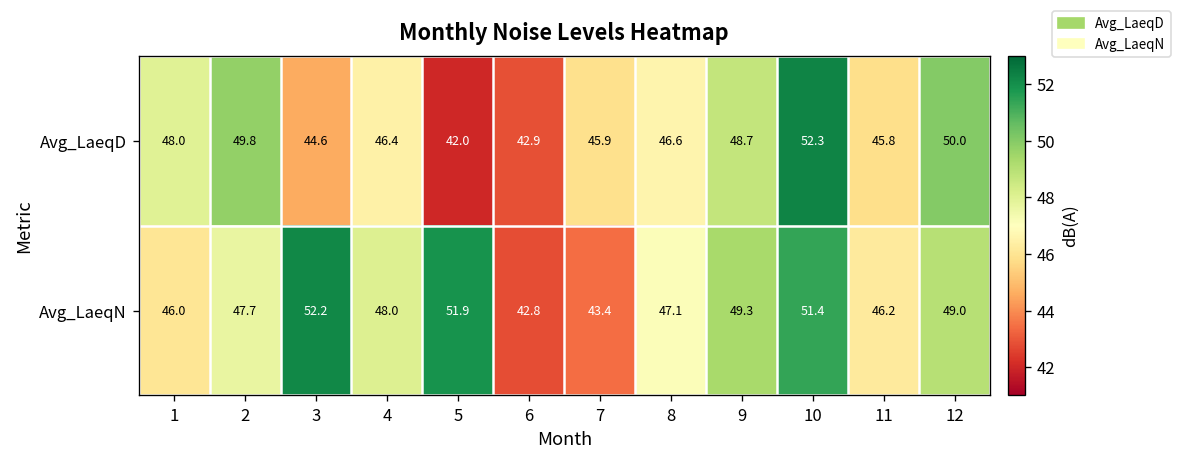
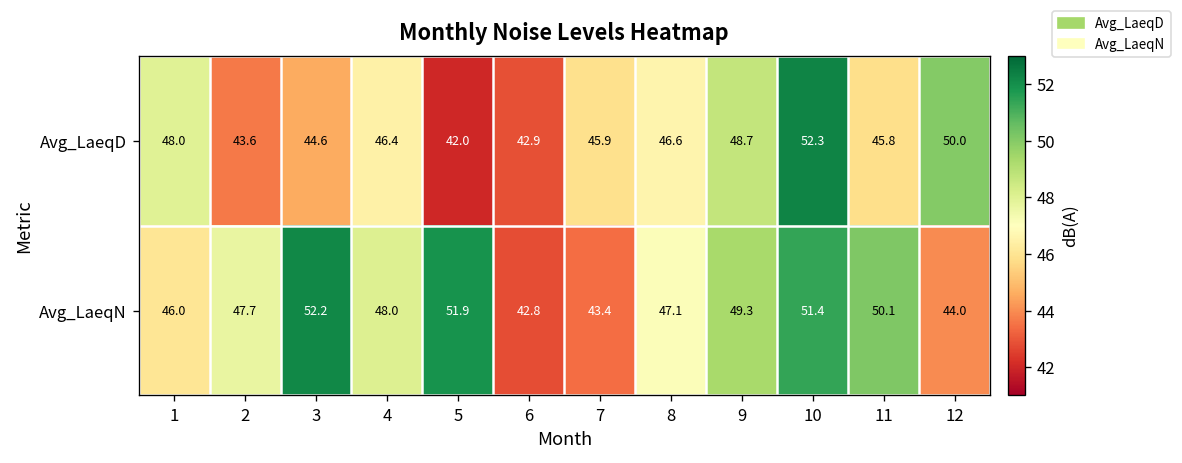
  {
    "Avg_LaeqD": {
      "1": 48.0,
-     "2": 49.8,
+     "2": 43.6,
      "3": 44.6,
      "4": 46.4,
      "5": 42.0,
      "6": 42.9,
      "7": 45.9,
      "8": 46.6,
      "9": 48.7,
      "10": 52.3,
      "11": 45.8,
      "12": 50.0
    },
    "Avg_LaeqN": {
      "1": 46.0,
      "2": 47.7,
      "3": 52.2,
      "4": 48.0,
      "5": 51.9,
      "6": 42.8,
      "7": 43.4,
      "8": 47.1,
      "9": 49.3,
      "10": 51.4,
-     "11": 46.2,
-     "12": 49.0
+     "11": 50.1,
+     "12": 44.0
    }
  }
